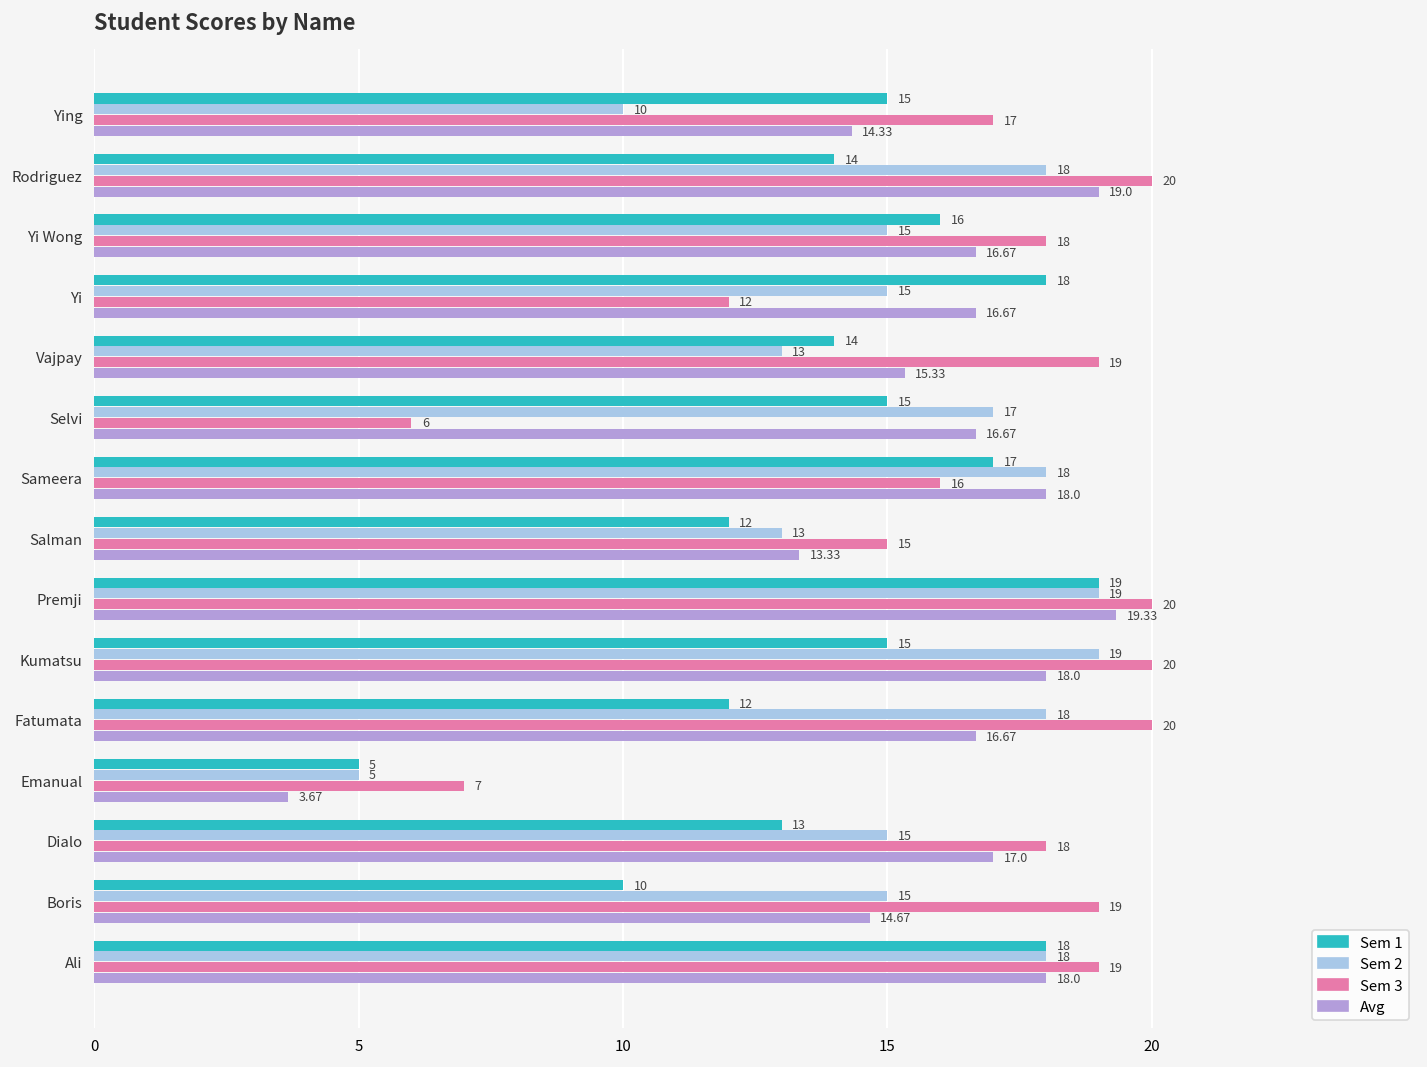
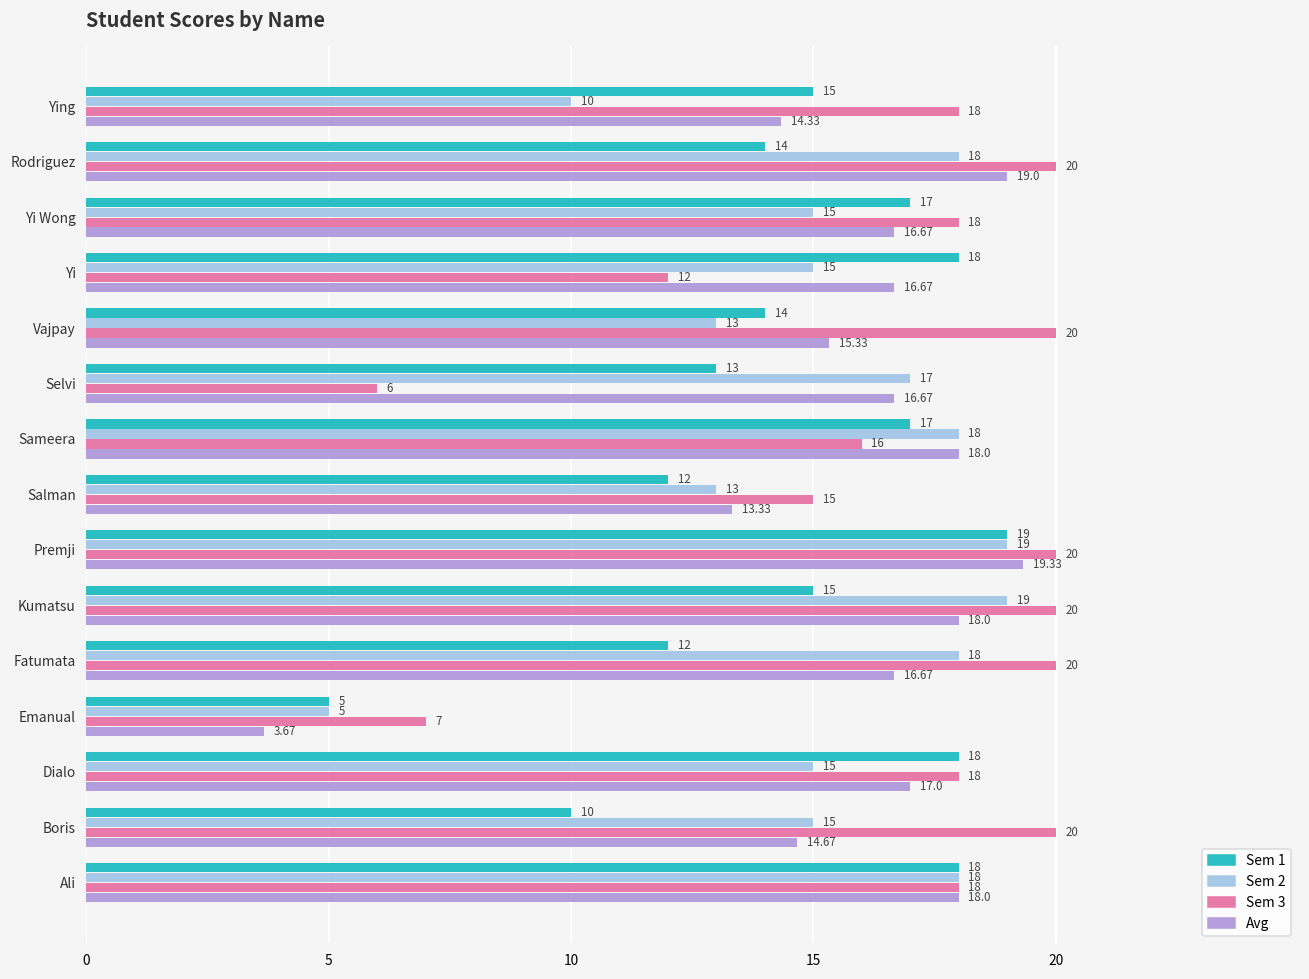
  {
    "Sem 1": {
      "Ying": 15,
      "Rodriguez": 14,
-     "Yi Wong": 16,
+     "Yi Wong": 17,
      "Yi": 18,
      "Vajpay": 14,
-     "Selvi": 15,
+     "Selvi": 13,
      "Sameera": 17,
      "Salman": 12,
      "Premji": 19,
      "Kumatsu": 15,
      "Fatumata": 12,
      "Emanual": 5,
-     "Dialo": 13,
+     "Dialo": 18,
      "Boris": 10,
      "Ali": 18
    },
    "Sem 3": {
-     "Ying": 17,
+     "Ying": 18,
      "Rodriguez": 20,
      "Yi Wong": 18,
      "Yi": 12,
-     "Vajpay": 19,
+     "Vajpay": 20,
      "Selvi": 6,
      "Sameera": 16,
      "Salman": 15,
      "Premji": 20,
      "Kumatsu": 20,
      "Fatumata": 20,
      "Emanual": 7,
      "Dialo": 18,
-     "Boris": 19,
-     "Ali": 19
+     "Boris": 20,
+     "Ali": 18
    }
  }
